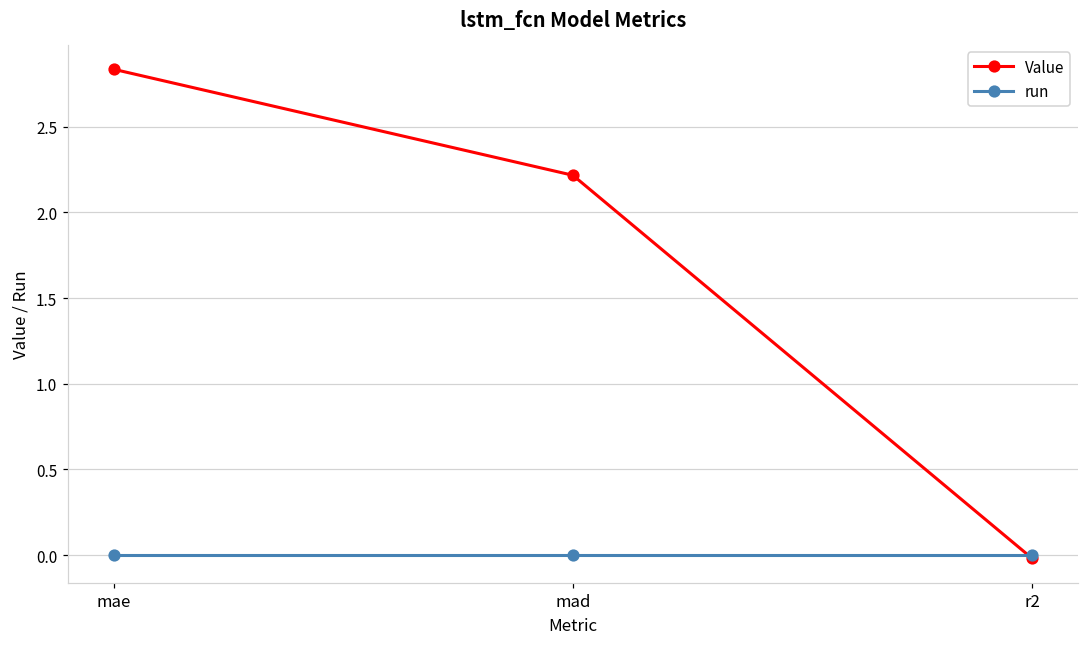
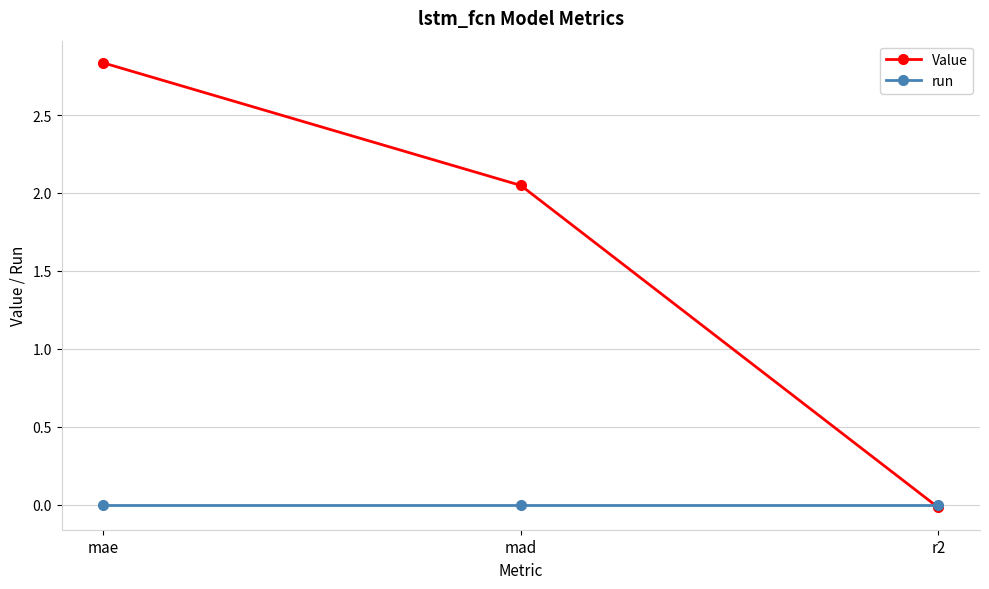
  {
    "Value": {
      "mae": 2.83,
-     "mad": 2.22,
+     "mad": 2.05,
      "r2": -0.02
    },
    "run": {
      "mae": 0.00,
      "mad": 0.00,
      "r2": 0.00
    }
  }
